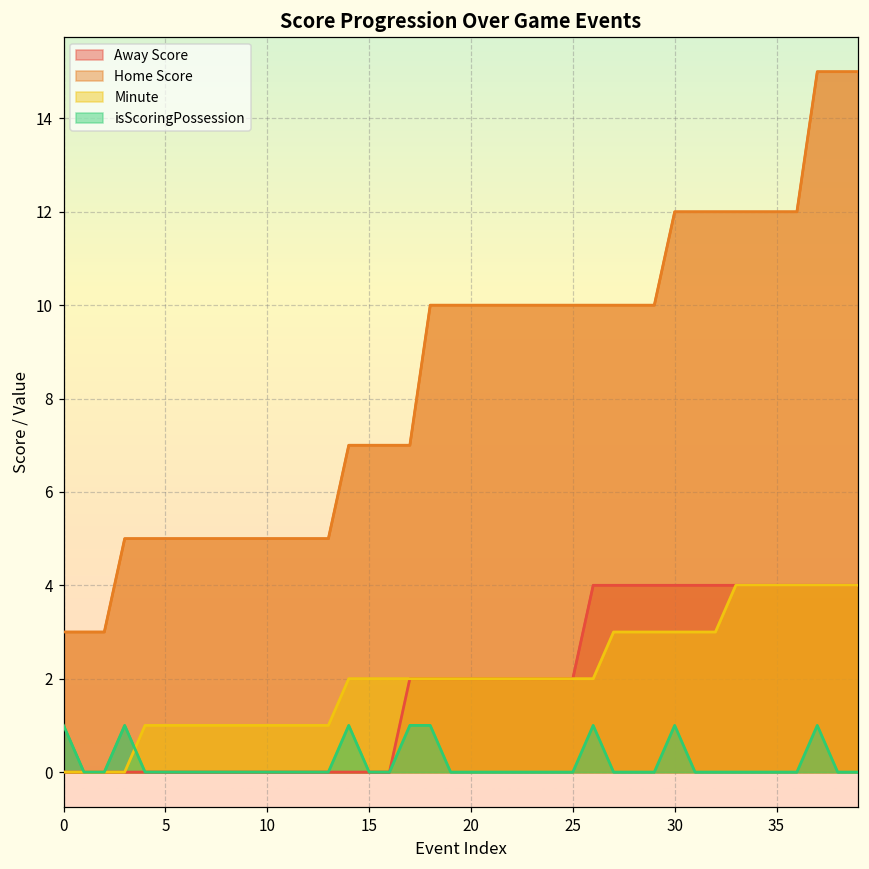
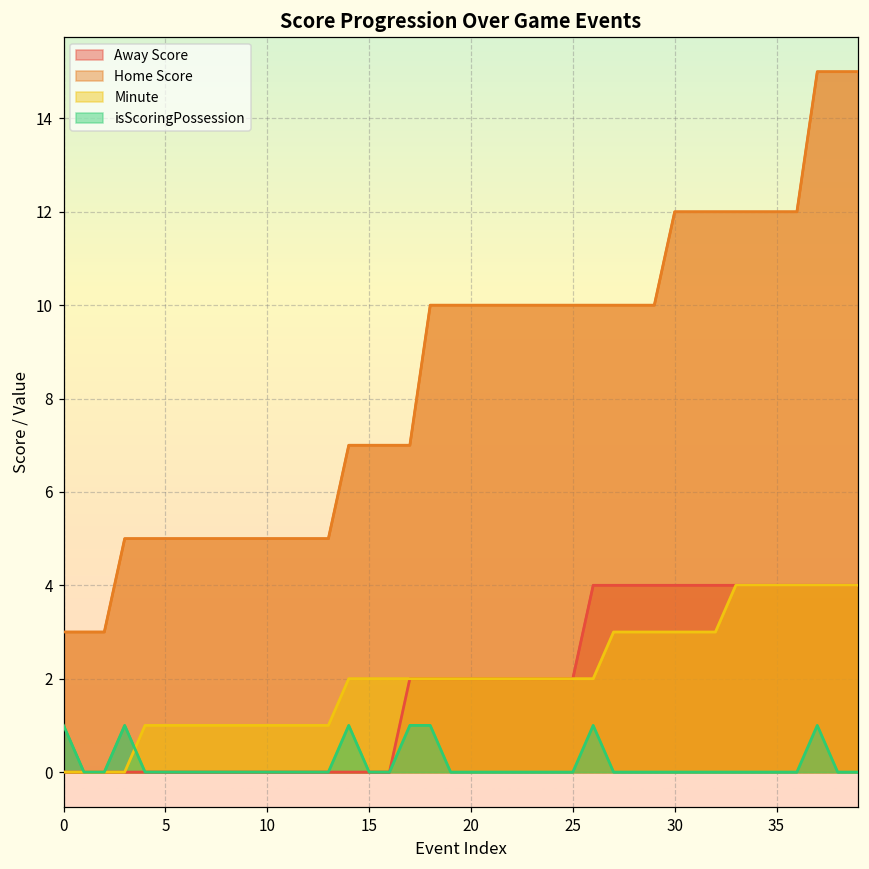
  {
    "isScoringPossession": {
      "0": 1,
      "20": 0,
      "25": 0,
-     "30": 1,
+     "30": 0,
      "35": 0
    }
  }
